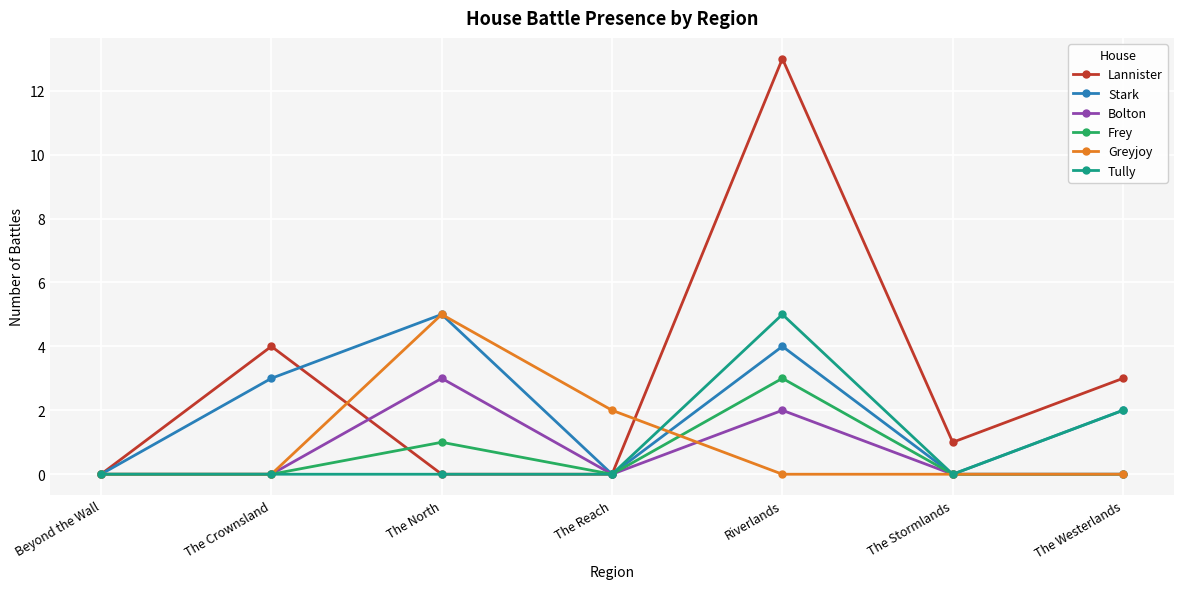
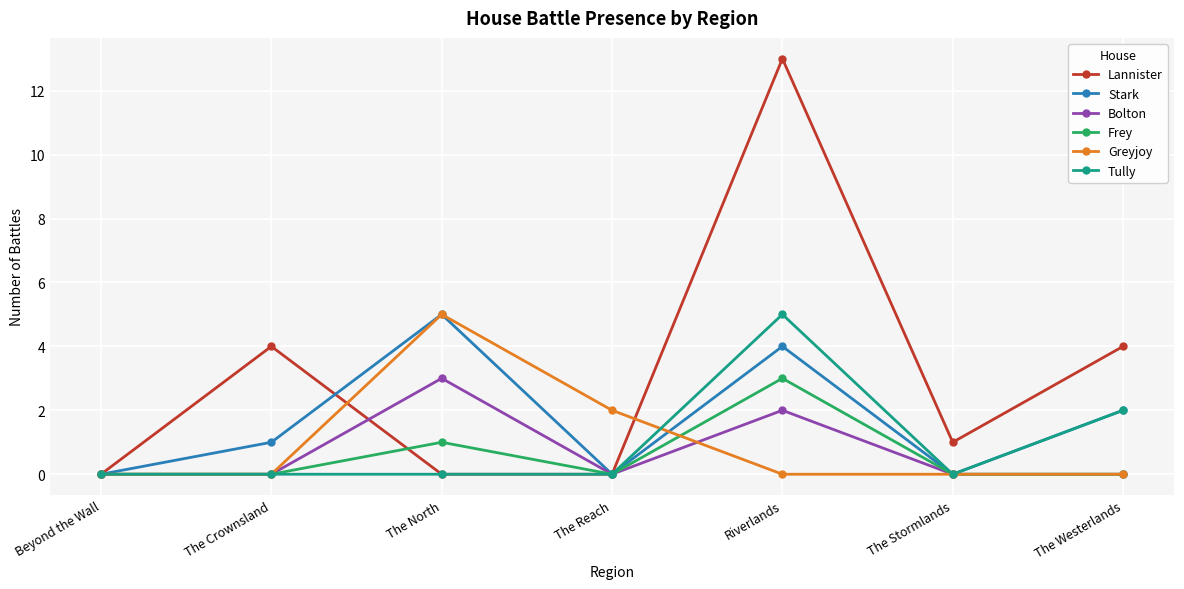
  {
    "Lannister": {
      "The Crownsland": 4,
      "Riverlands": 13,
      "The Stormlands": 1,
-     "The Westerlands": 3
+     "The Westerlands": 4
    },
    "Stark": {
-     "The Crownsland": 3,
+     "The Crownsland": 1,
      "Riverlands": 4
    },
    "Bolton": {
      "The North": 3,
      "Riverlands": 2
    },
    "Greyjoy": {
      "The Reach": 2,
      "Riverlands": 0
    }
  }
